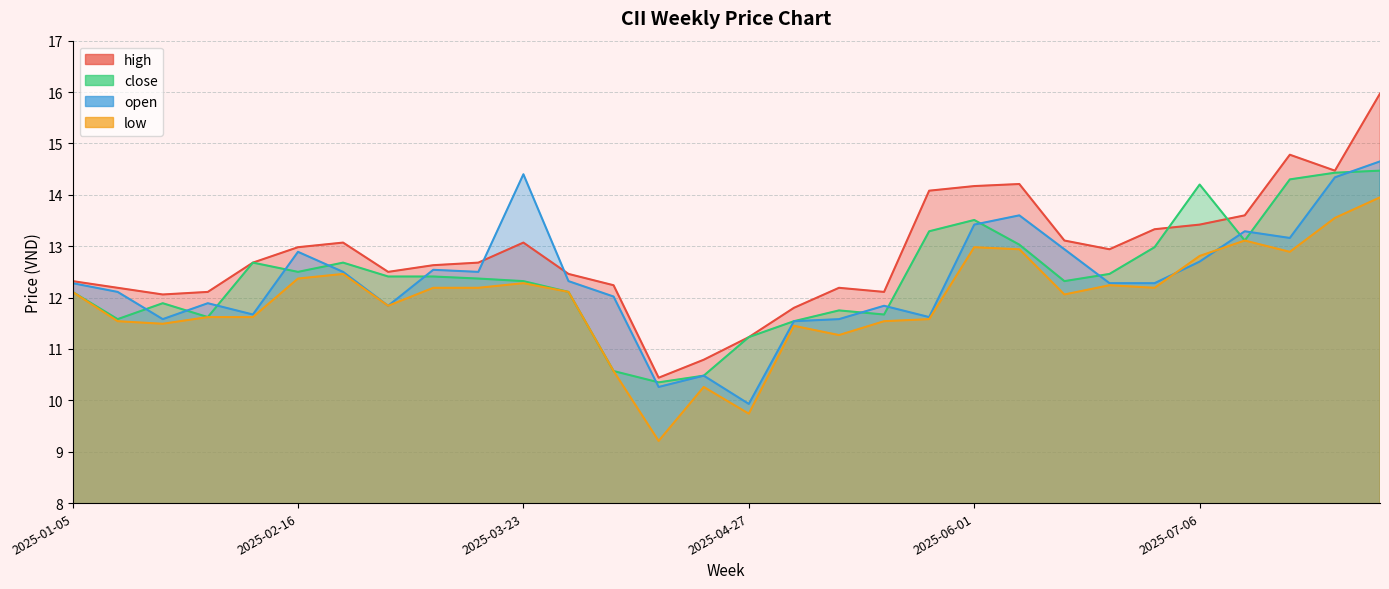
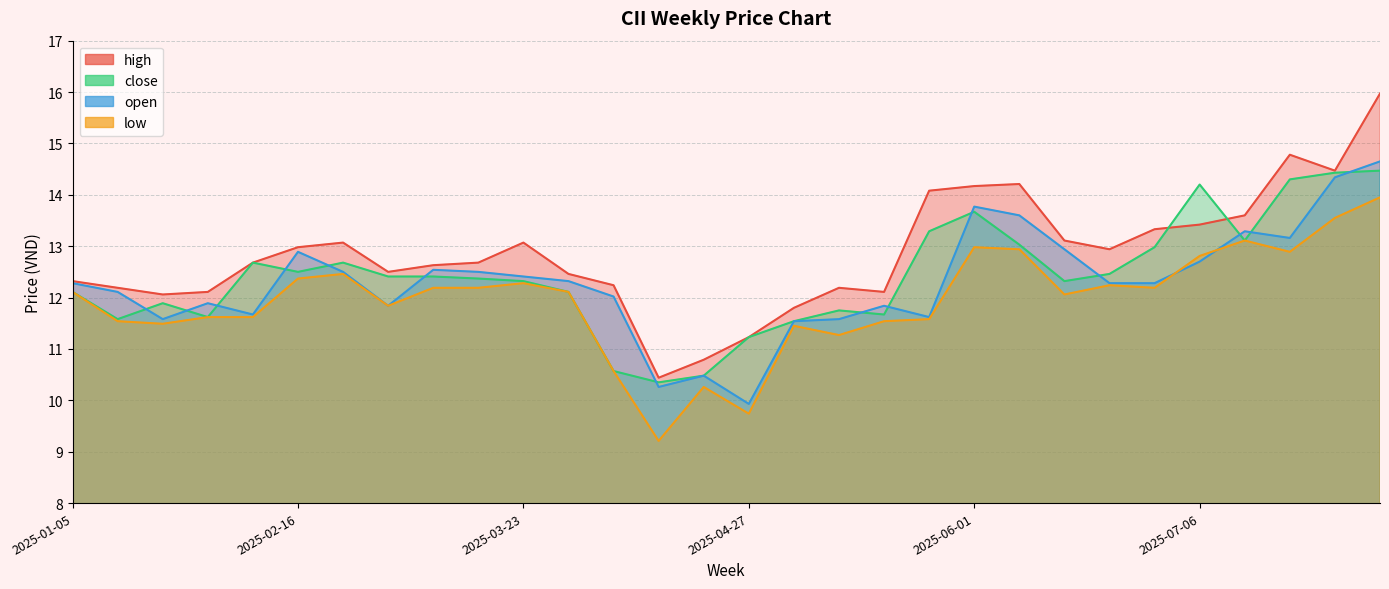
  {
    "close": {
      "2025-02-16": 12.5,
-     "2025-06-01": 13.5,
+     "2025-06-01": 13.7,
      "2025-07-06": 14.2
    },
    "open": {
      "2025-02-16": 12.9,
-     "2025-03-23": 14.4,
+     "2025-03-23": 12.4,
      "2025-04-27": 9.9,
-     "2025-06-01": 13.4,
+     "2025-06-01": 13.8,
      "2025-07-06": 12.7
    }
  }
